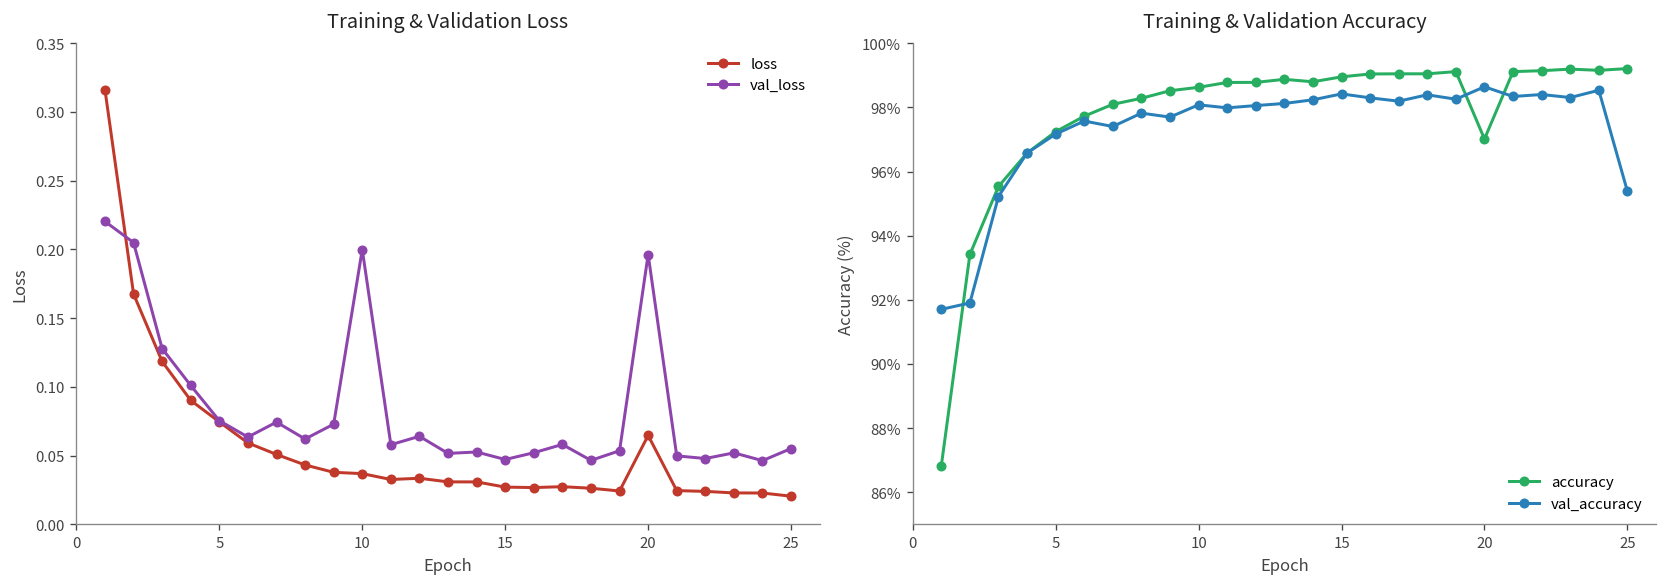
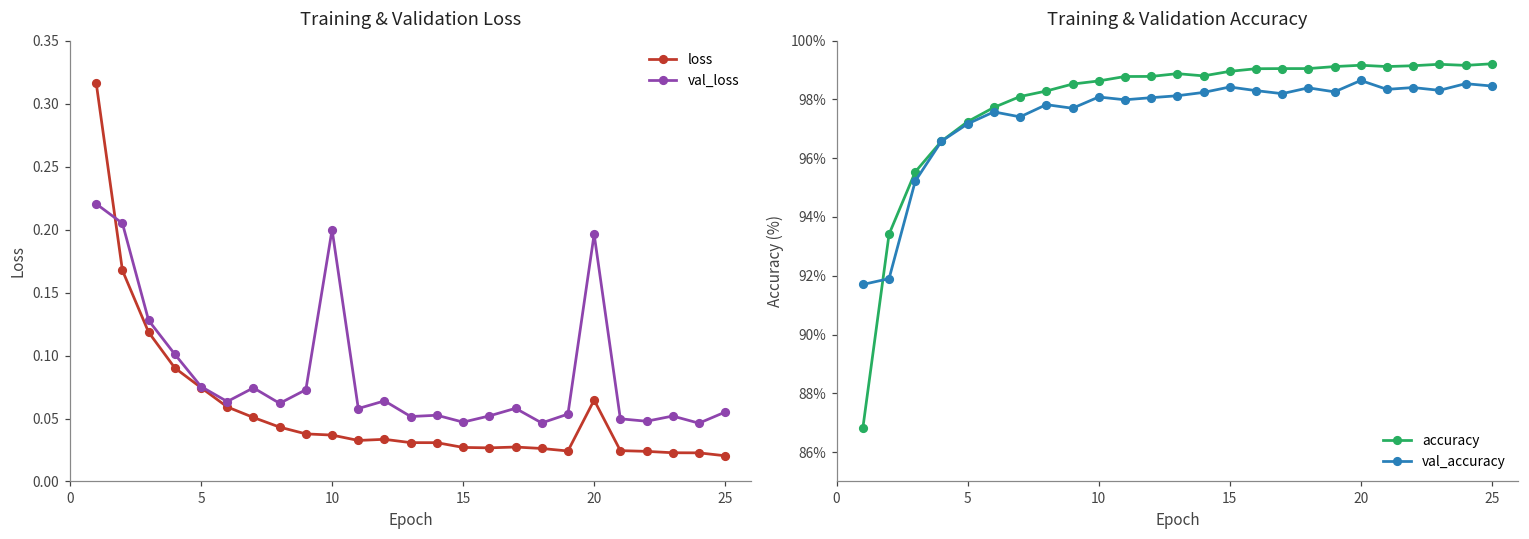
  {
    "Training & Validation Loss": {
      "loss": {
        "10": "0.037",
        "15": "0.027",
        "20": "0.065",
        "25": "0.020"
      },
      "val_loss": {
        "10": "0.200",
        "15": "0.047",
        "20": "0.196",
        "25": "0.055"
      }
    },
    "Training & Validation Accuracy": {
      "accuracy": {
        "10": "98.6%",
        "15": "99.0%",
-       "20": "97.0%",
+       "20": "99.2%",
        "25": "99.2%"
      },
      "val_accuracy": {
        "10": "98.1%",
        "15": "98.4%",
        "20": "98.6%",
-       "25": "95.4%"
+       "25": "98.5%"
      }
    }
  }
